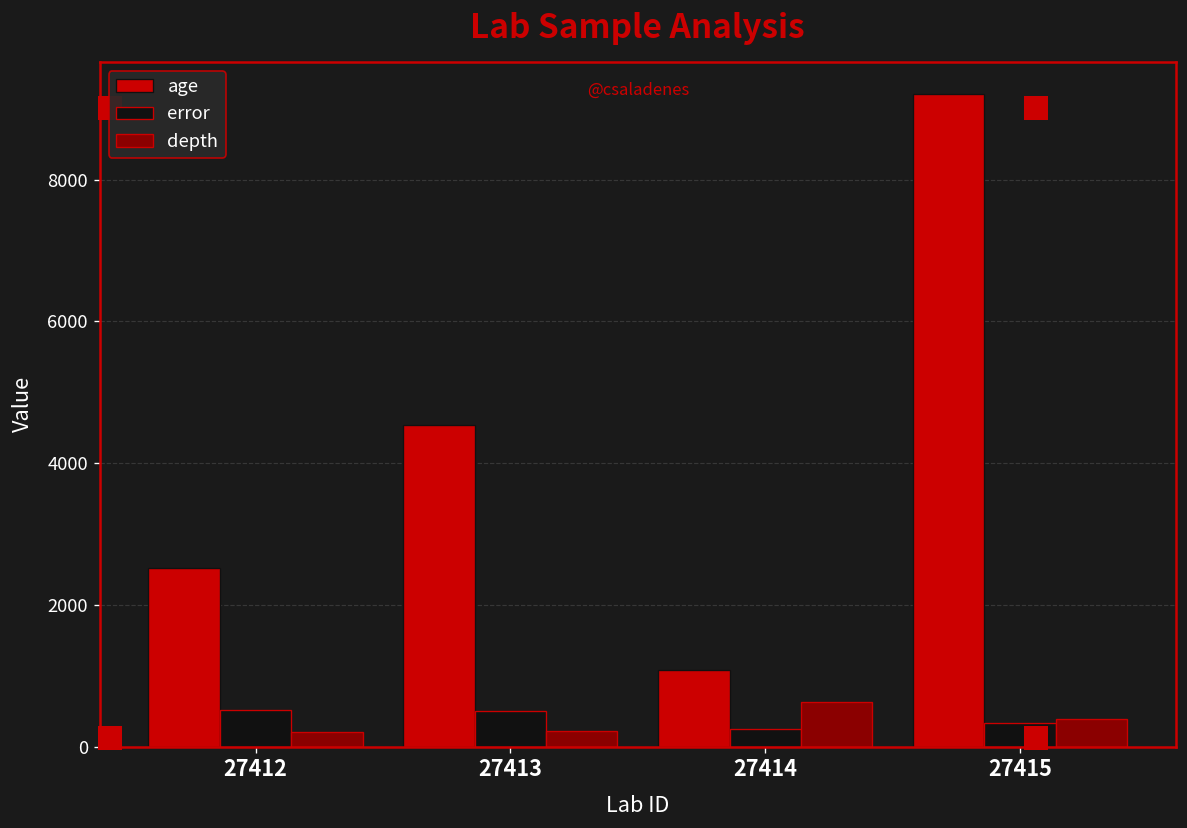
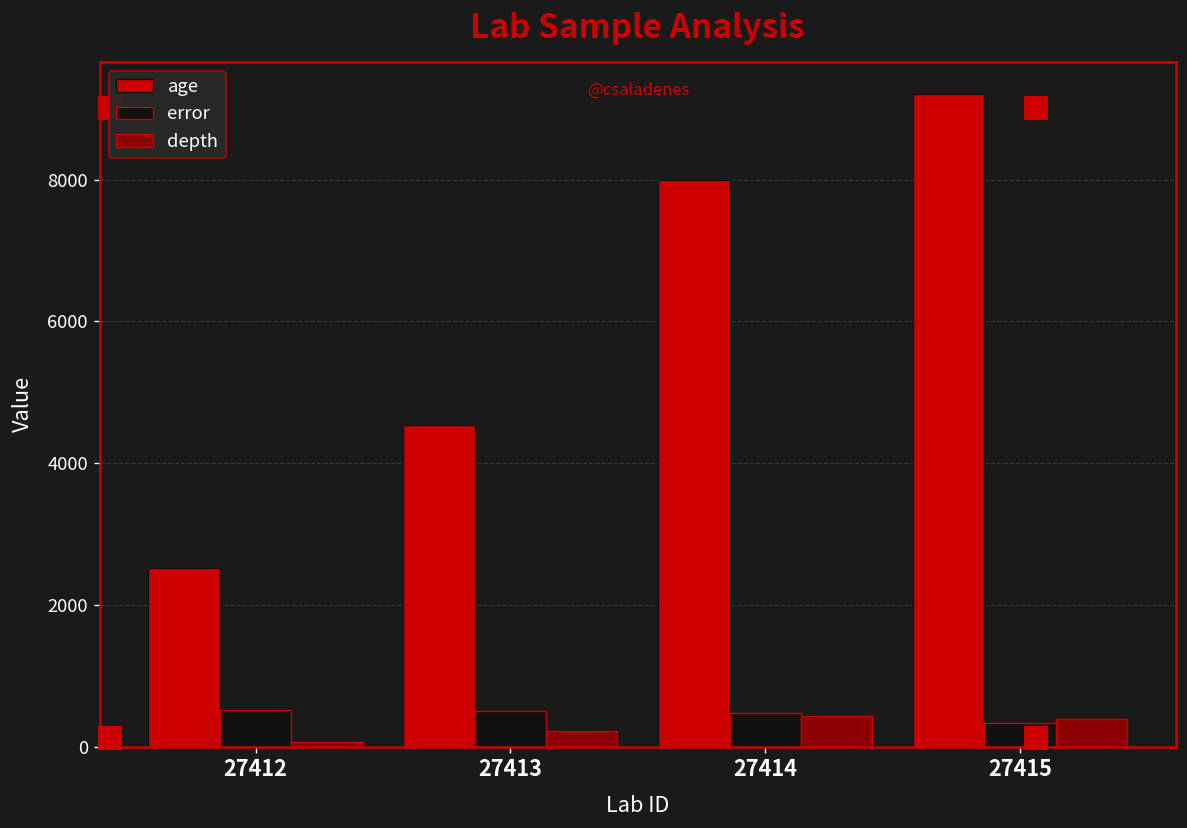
  {
    "age": {
      "27412": 2500,
      "27413": 4500,
-     "27414": 1100,
+     "27414": 8000,
      "27415": 9200
    },
    "error": {
      "27412": 500,
      "27413": 500,
-     "27414": 300,
+     "27414": 500,
      "27415": 300
    },
    "depth": {
-     "27412": 200,
+     "27412": 100,
      "27413": 200,
-     "27414": 600,
+     "27414": 400,
      "27415": 400
    }
  }
